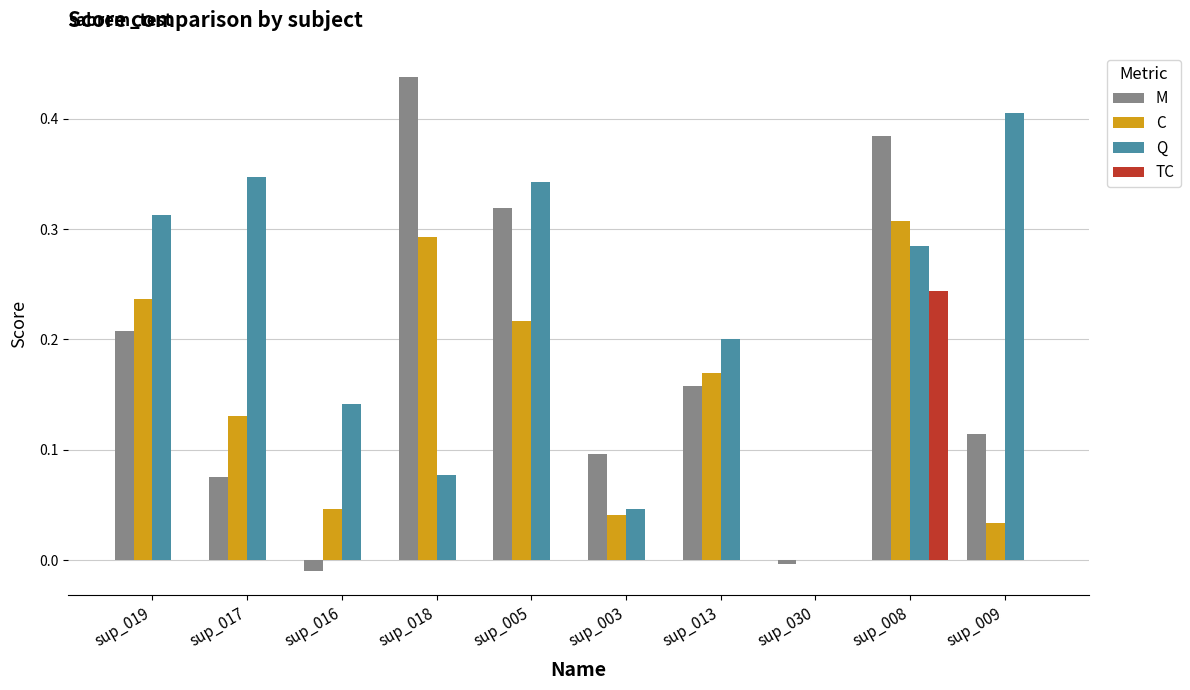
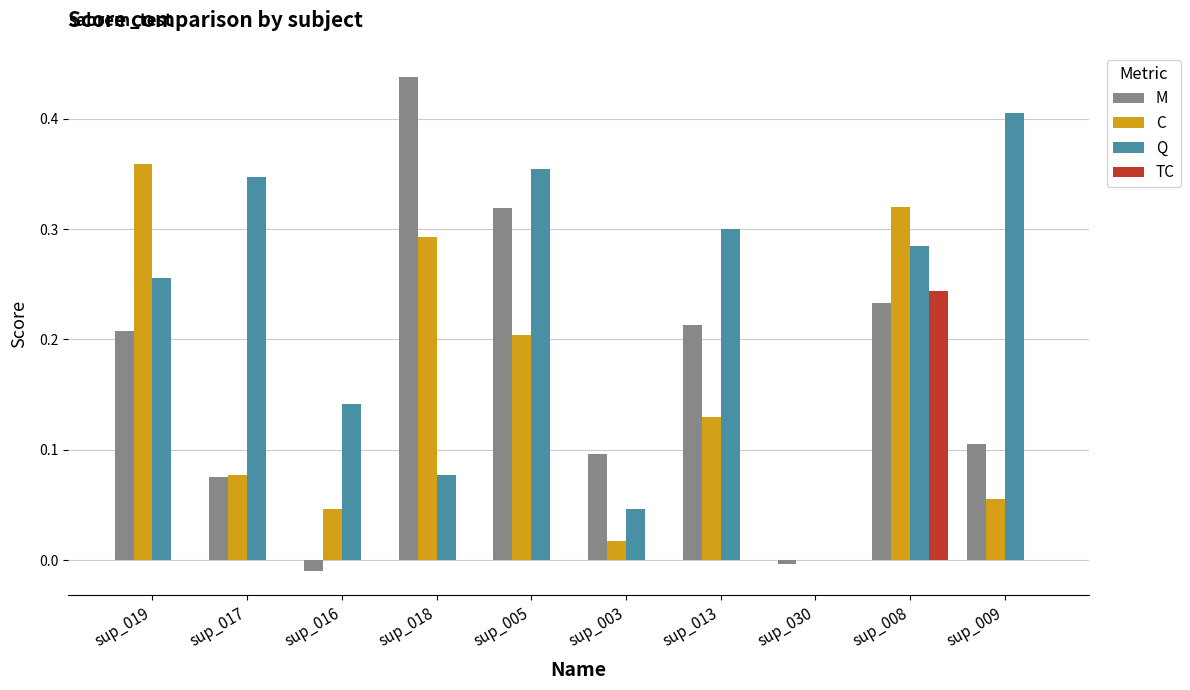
  {
    "M": {
      "sup_019": 0.208,
      "sup_017": 0.075,
      "sup_016": -0.009,
      "sup_018": 0.438,
      "sup_005": 0.319,
      "sup_003": 0.096,
-     "sup_013": 0.158,
+     "sup_013": 0.213,
      "sup_030": -0.003,
-     "sup_008": 0.384,
-     "sup_009": 0.114
+     "sup_008": 0.233,
+     "sup_009": 0.105
    },
    "C": {
-     "sup_019": 0.237,
-     "sup_017": 0.131,
+     "sup_019": 0.359,
+     "sup_017": 0.077,
      "sup_016": 0.046,
      "sup_018": 0.293,
-     "sup_005": 0.217,
-     "sup_003": 0.041,
-     "sup_013": 0.17,
+     "sup_005": 0.204,
+     "sup_003": 0.017,
+     "sup_013": 0.13,
      "sup_030": 0.000,
-     "sup_008": 0.307,
-     "sup_009": 0.034
+     "sup_008": 0.320,
+     "sup_009": 0.055
    },
    "Q": {
-     "sup_019": 0.313,
+     "sup_019": 0.256,
      "sup_017": 0.347,
      "sup_016": 0.142,
      "sup_018": 0.077,
-     "sup_005": 0.343,
+     "sup_005": 0.354,
      "sup_003": 0.046,
-     "sup_013": 0.2,
+     "sup_013": 0.3,
      "sup_030": 0.000,
      "sup_008": 0.285,
      "sup_009": 0.405
    },
    "TC": {
      "sup_019": 0.000,
      "sup_017": 0.000,
      "sup_016": 0.000,
      "sup_018": 0.000,
      "sup_005": 0.000,
      "sup_003": 0.000,
      "sup_013": 0.000,
      "sup_030": 0.000,
      "sup_008": 0.244,
      "sup_009": 0.000
    }
  }
